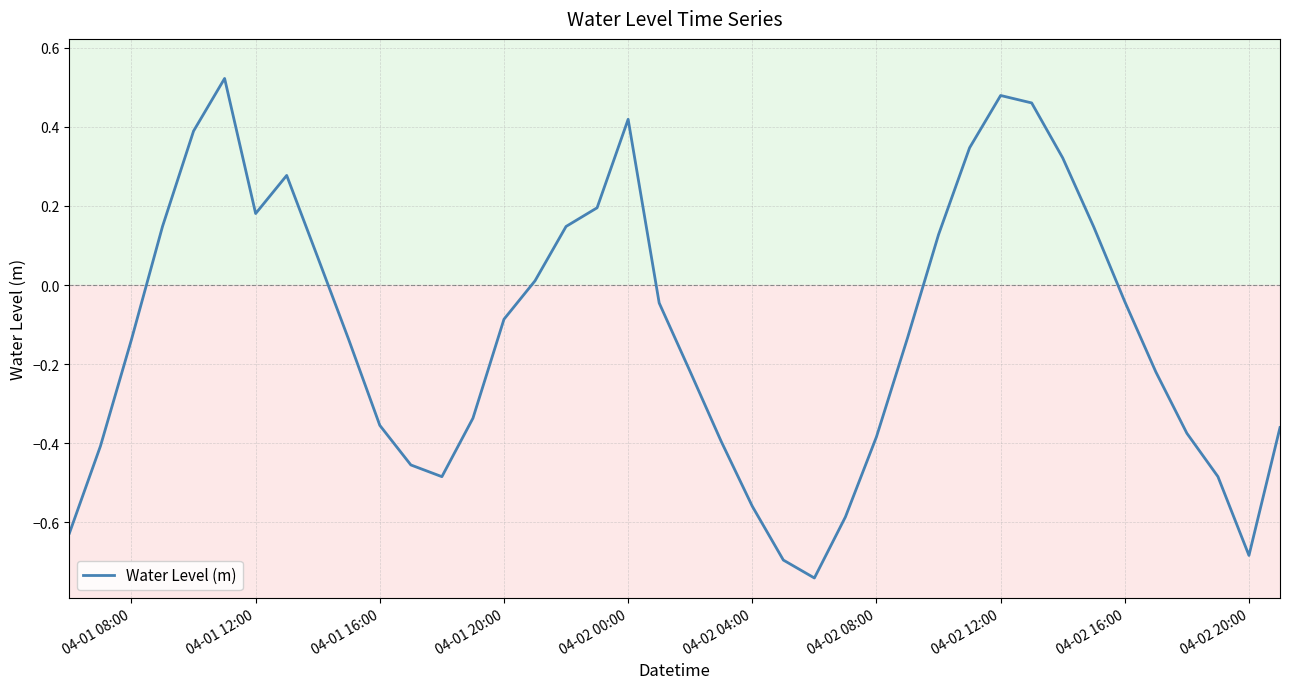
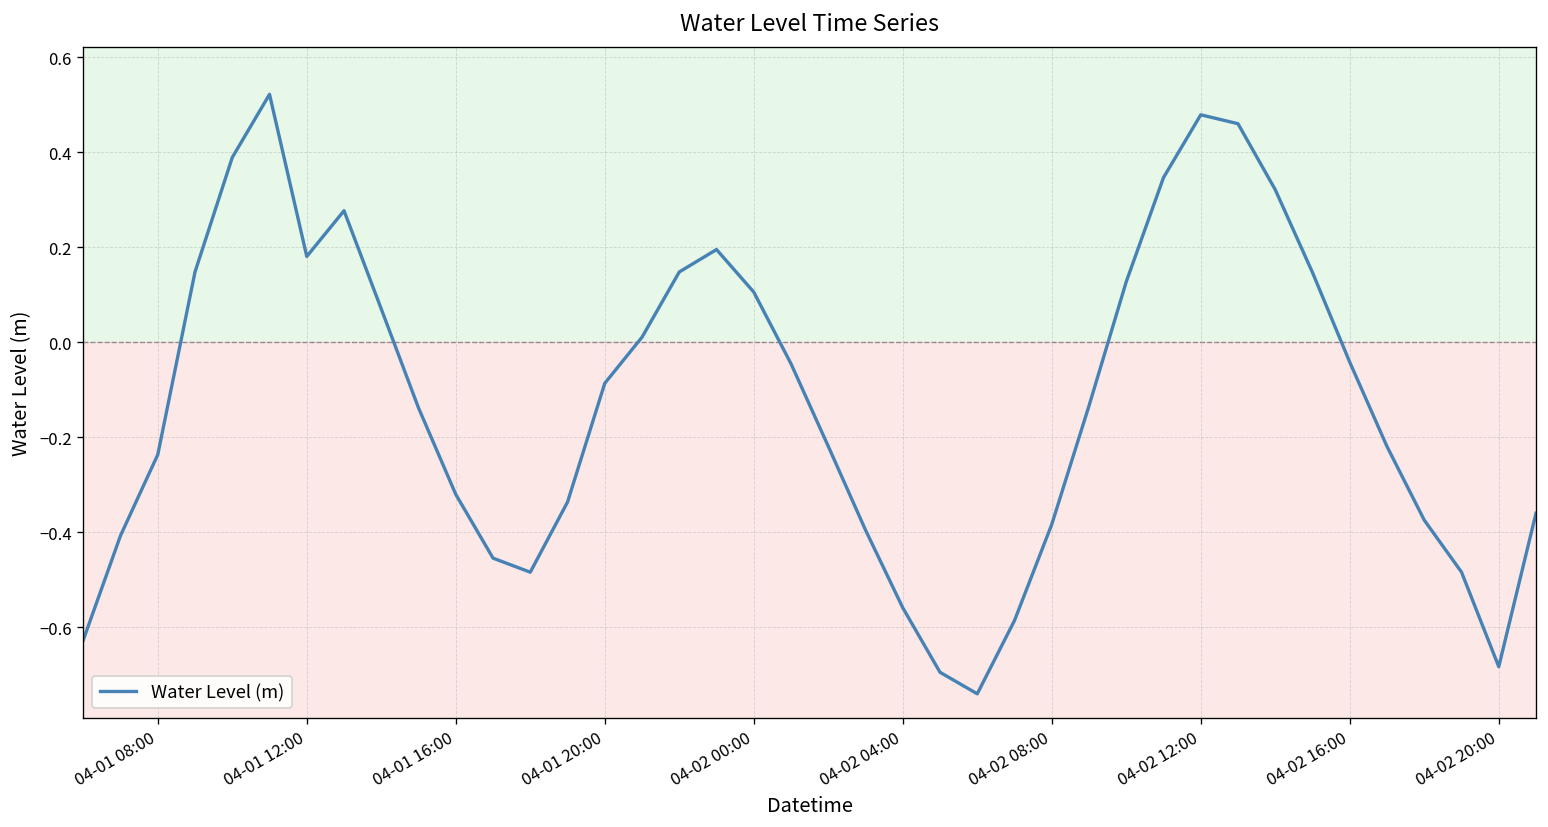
  {
-   "04-01 08:00": -0.14,
+   "04-01 08:00": -0.24,
    "04-01 12:00": 0.18,
-   "04-01 16:00": -0.35,
+   "04-01 16:00": -0.32,
    "04-01 20:00": -0.09,
-   "04-02 00:00": 0.42,
+   "04-02 00:00": 0.11,
    "04-02 04:00": -0.56,
    "04-02 08:00": -0.38,
    "04-02 12:00": 0.48,
    "04-02 16:00": -0.04,
    "04-02 20:00": -0.68
  }
